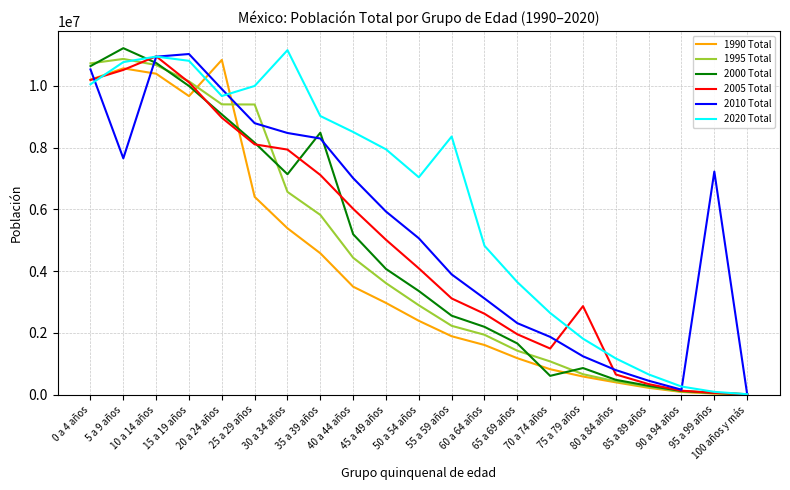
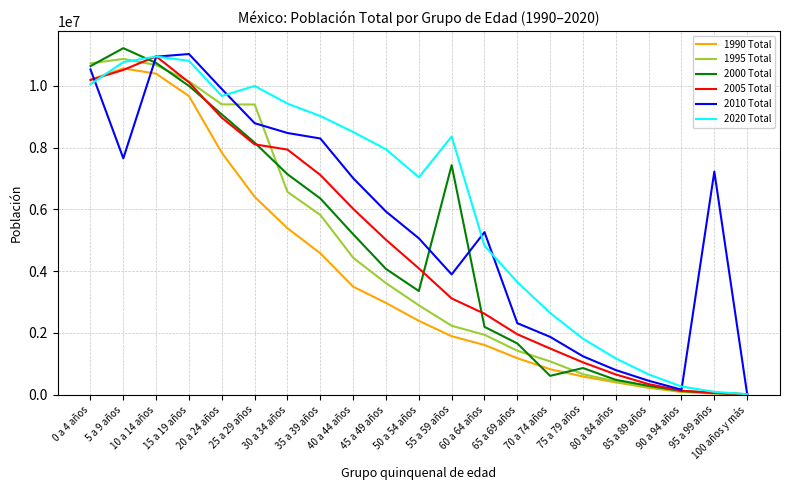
  {
    "1990 Total": {
      "10 a 14 años": 10400000,
      "15 a 19 años": 9700000,
-     "20 a 24 años": 10800000,
+     "20 a 24 años": 7800000,
      "25 a 29 años": 6400000,
      "30 a 34 años": 5400000,
      "35 a 39 años": 4600000,
      "40 a 44 años": 3500000,
      "45 a 49 años": 3000000,
      "50 a 54 años": 2400000,
      "55 a 59 años": 1900000,
      "60 a 64 años": 1600000,
      "65 a 69 años": 1200000,
      "70 a 74 años": 800000
    },
    "1995 Total": {
      "0 a 4 años": 10700000,
      "5 a 9 años": 10900000,
      "20 a 24 años": 9400000,
      "25 a 29 años": 9400000,
      "30 a 34 años": 6600000,
      "35 a 39 años": 5800000,
      "40 a 44 años": 4400000,
      "45 a 49 años": 3600000,
      "50 a 54 años": 2900000,
      "55 a 59 años": 2200000,
      "60 a 64 años": 1900000,
      "65 a 69 años": 1400000,
      "70 a 74 años": 1100000
    },
    "2000 Total": {
      "0 a 4 años": 10600000,
      "5 a 9 años": 11200000,
      "15 a 19 años": 10000000,
      "20 a 24 años": 9100000,
      "30 a 34 años": 7100000,
-     "35 a 39 años": 8500000,
+     "35 a 39 años": 6400000,
      "40 a 44 años": 5200000,
      "45 a 49 años": 4100000,
      "50 a 54 años": 3400000,
-     "55 a 59 años": 2600000,
+     "55 a 59 años": 7400000,
      "60 a 64 años": 2200000,
      "65 a 69 años": 1700000,
      "70 a 74 años": 600000,
      "75 a 79 años": 900000
    },
    "2005 Total": {
      "20 a 24 años": 9000000,
      "30 a 34 años": 7900000,
      "35 a 39 años": 7100000,
      "40 a 44 años": 6000000,
      "45 a 49 años": 5000000,
      "50 a 54 años": 4100000,
      "55 a 59 años": 3100000,
      "60 a 64 años": 2600000,
      "65 a 69 años": 2000000,
      "70 a 74 años": 1500000,
-     "75 a 79 años": 2900000,
+     "75 a 79 años": 1000000,
      "80 a 84 años": 700000
    },
    "2010 Total": {
      "0 a 4 años": 10500000,
      "5 a 9 años": 7700000,
      "15 a 19 años": 11000000,
      "20 a 24 años": 9900000,
      "25 a 29 años": 8800000,
      "30 a 34 años": 8500000,
      "35 a 39 años": 8300000,
      "40 a 44 años": 7000000,
      "45 a 49 años": 5900000,
      "50 a 54 años": 5100000,
      "55 a 59 años": 3900000,
-     "60 a 64 años": 3100000,
+     "60 a 64 años": 5300000,
      "65 a 69 años": 2300000,
      "70 a 74 años": 1900000,
      "75 a 79 años": 1200000,
      "80 a 84 años": 800000,
      "85 a 89 años": 500000,
      "95 a 99 años": 7200000
    },
    "2020 Total": {
      "0 a 4 años": 10000000,
      "5 a 9 años": 10800000,
      "15 a 19 años": 10800000,
      "20 a 24 años": 9700000,
      "25 a 29 años": 10000000,
-     "30 a 34 años": 11200000,
+     "30 a 34 años": 9400000,
      "35 a 39 años": 9000000,
      "40 a 44 años": 8500000,
      "45 a 49 años": 7900000,
      "50 a 54 años": 7000000,
      "55 a 59 años": 8400000,
      "60 a 64 años": 4800000,
      "65 a 69 años": 3600000,
      "70 a 74 años": 2600000,
      "75 a 79 años": 1800000,
      "80 a 84 años": 1200000,
      "85 a 89 años": 700000,
      "90 a 94 años": 300000
    }
  }
